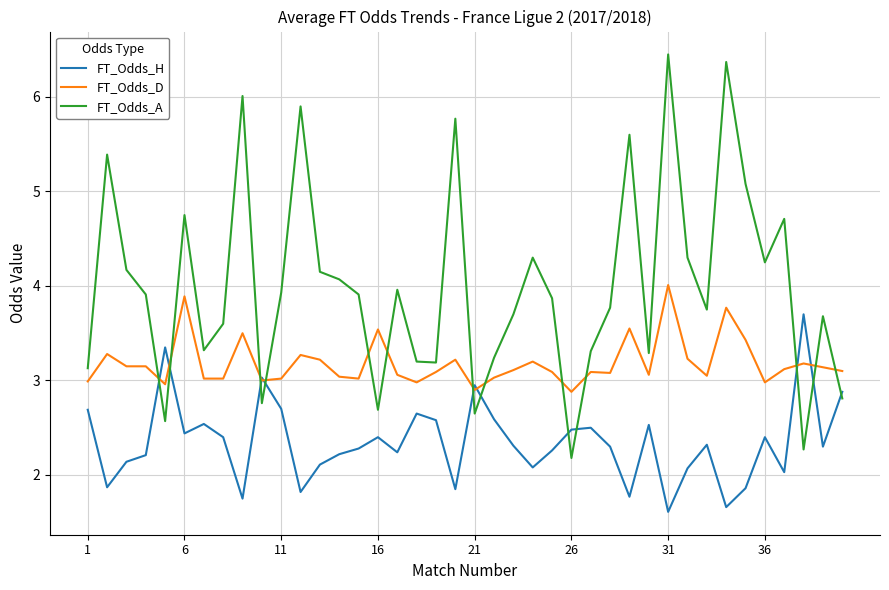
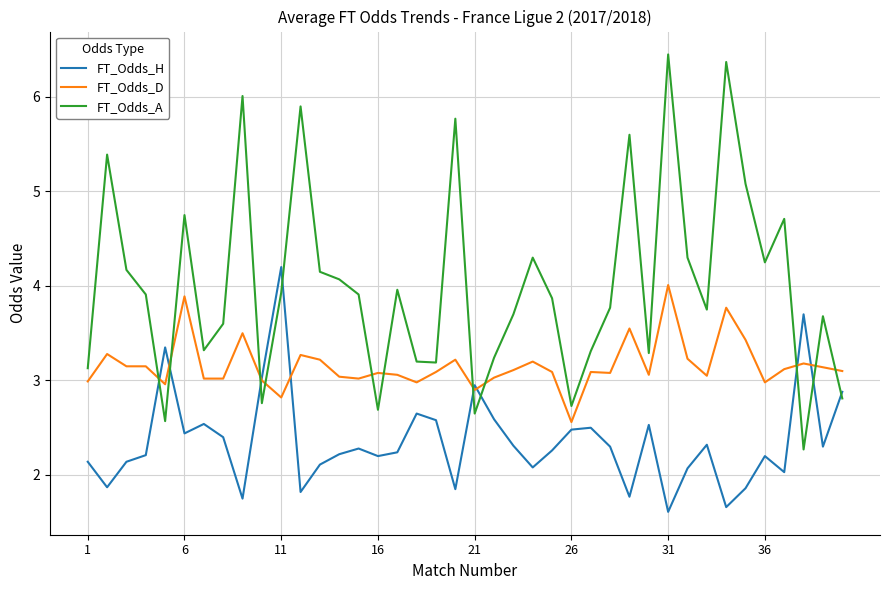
  {
    "FT_Odds_H": {
-     "1": 2.7,
+     "1": 2.1,
      "6": 2.4,
-     "11": 2.7,
-     "16": 2.4,
+     "11": 4.2,
+     "16": 2.2,
      "21": 3.0,
      "26": 2.5,
      "31": 1.6,
-     "36": 2.4
+     "36": 2.2
    },
    "FT_Odds_D": {
      "1": 3.0,
      "6": 3.9,
-     "11": 3.0,
-     "16": 3.5,
+     "11": 2.8,
+     "16": 3.1,
      "21": 2.9,
-     "26": 2.9,
+     "26": 2.6,
      "31": 4.0,
      "36": 3.0
    },
    "FT_Odds_A": {
      "1": 3.1,
      "6": 4.8,
      "11": 3.9,
      "16": 2.7,
      "21": 2.7,
-     "26": 2.2,
+     "26": 2.7,
      "31": 6.5,
      "36": 4.3
    }
  }
